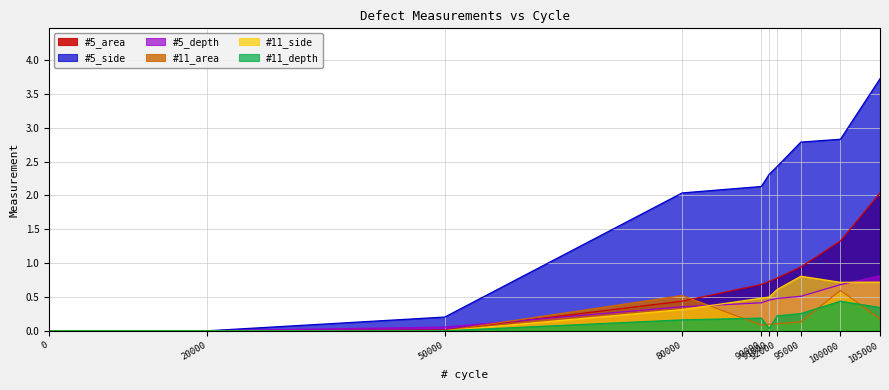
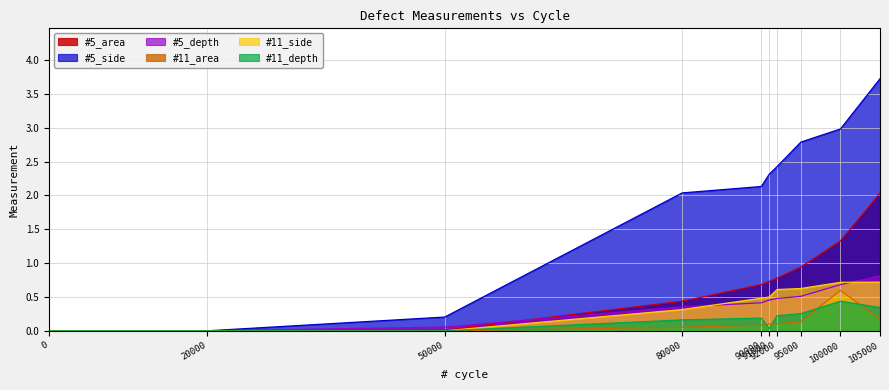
  {
    "#5_area": {
      "80000": 0.4,
      "90000": 0.7,
      "91000": 0.7,
      "92000": 0.8,
      "95000": 0.9,
      "100000": 1.3,
      "105000": 2.0
    },
    "#5_side": {
      "50000": 0.2,
      "80000": 2.0,
      "90000": 2.1,
      "91000": 2.3,
      "92000": 2.4,
      "95000": 2.8,
-     "100000": 2.8,
+     "100000": 3.0,
      "105000": 3.7
    },
    "#5_depth": {
      "50000": 0.1,
      "80000": 0.4,
      "90000": 0.4,
      "91000": 0.5,
      "92000": 0.5,
      "95000": 0.5,
      "105000": 0.8
    },
    "#11_area": {
-     "80000": 0.5,
+     "80000": 0.1,
      "90000": 0.1,
      "91000": 0.1,
      "92000": 0.1,
      "95000": 0.1,
      "100000": 0.6,
      "105000": 0.2
    },
    "#11_side": {
      "80000": 0.3,
      "90000": 0.5,
      "91000": 0.5,
      "92000": 0.6,
-     "95000": 0.8,
+     "95000": 0.6,
      "105000": 0.7
    },
    "#11_depth": {
      "80000": 0.2,
      "90000": 0.2,
      "91000": 0.0,
      "92000": 0.2,
      "95000": 0.3,
      "100000": 0.4,
      "105000": 0.3
    }
  }
